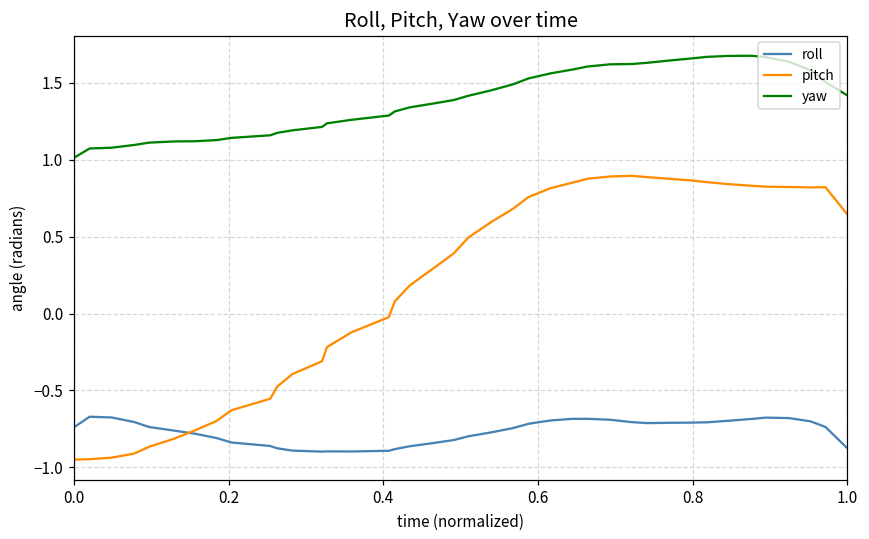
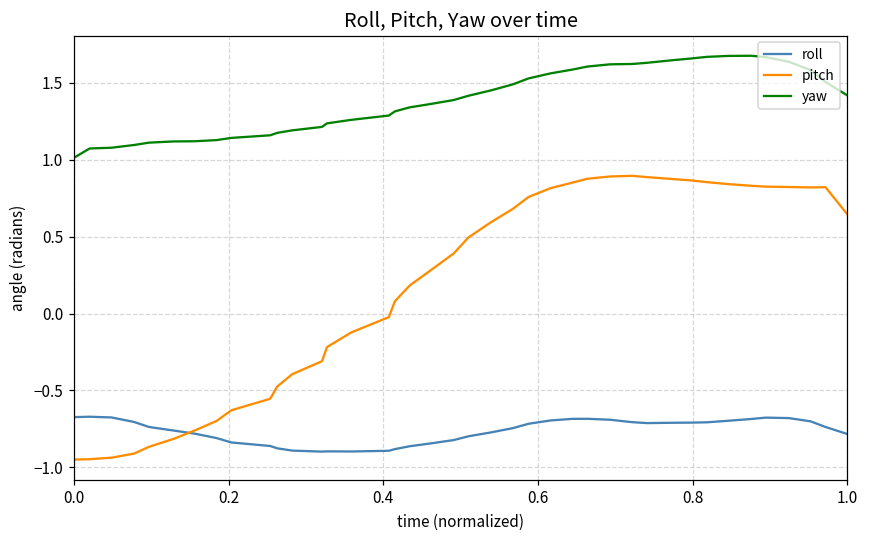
  {
    "roll": {
-     "0.0": -0.74,
-     "1.0": -0.88
+     "0.0": -0.67,
+     "1.0": -0.78
    },
    "pitch": {
      "0.0": -0.95,
      "1.0": 0.64
    },
    "yaw": {
      "0.0": 1.01,
      "1.0": 1.42
    }
  }
